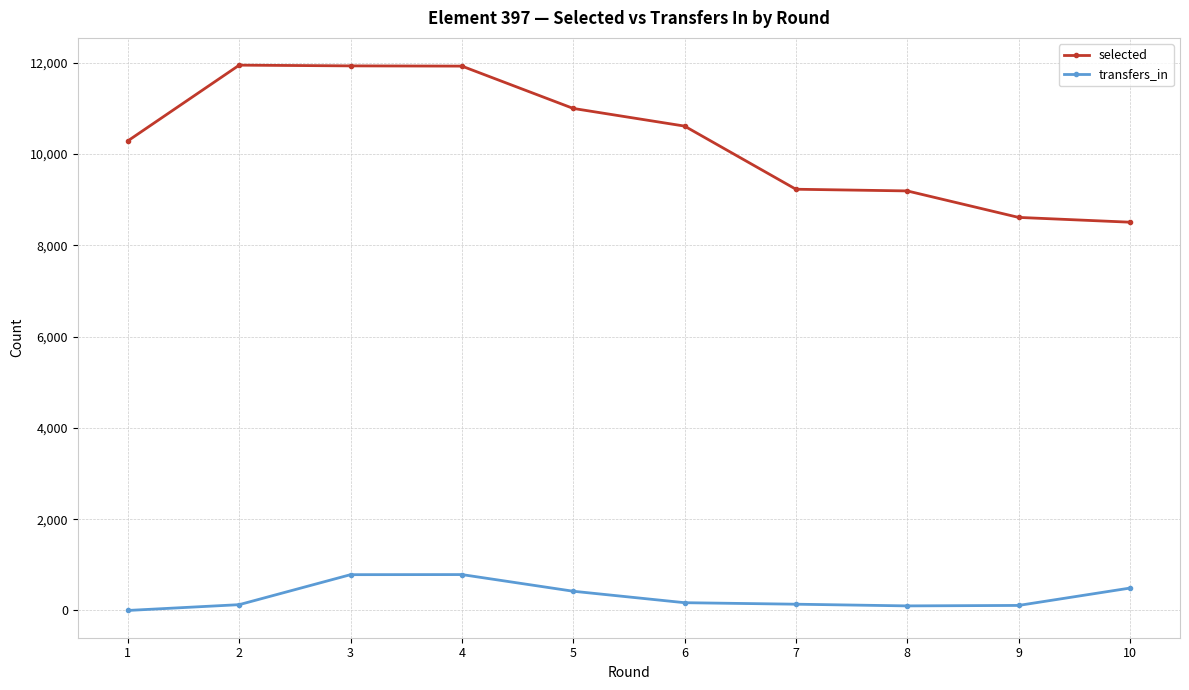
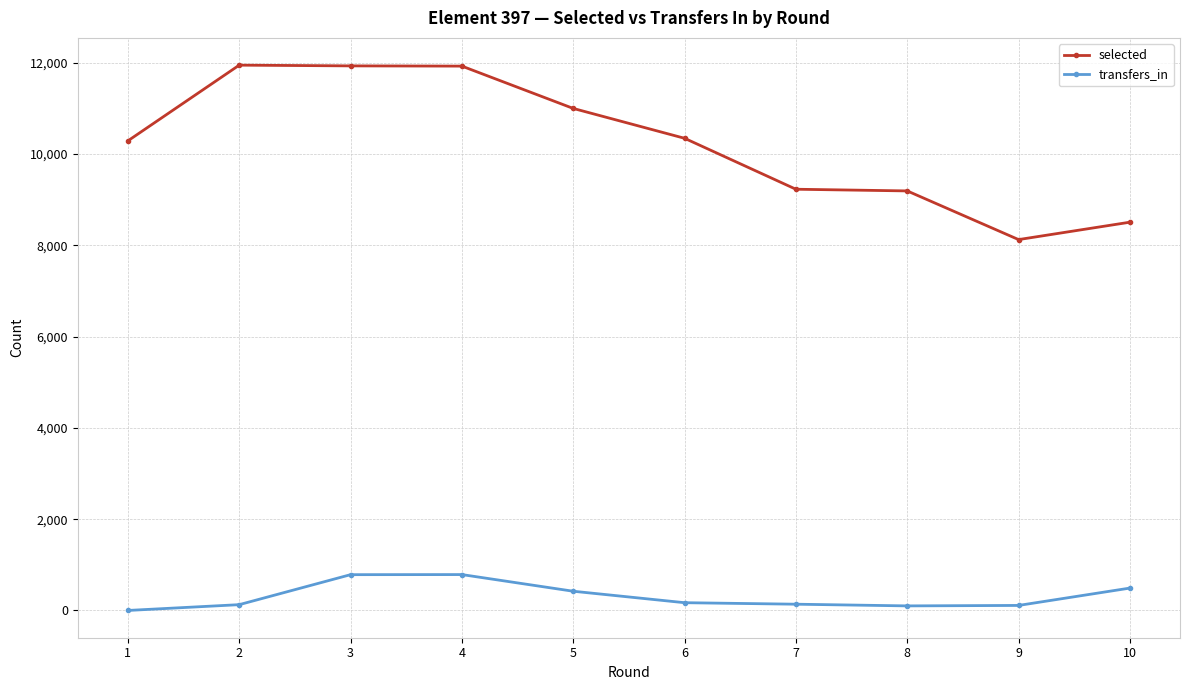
  {
    "selected": {
      "1": "10,300",
      "2": "11,900",
      "3": "11,900",
      "4": "11,900",
      "5": "11,000",
-     "6": "10,600",
+     "6": "10,300",
      "7": "9,200",
      "8": "9,200",
-     "9": "8,600",
+     "9": "8,100",
      "10": "8,500"
    },
    "transfers_in": {
      "1": "0",
      "2": "100",
      "3": "800",
      "4": "800",
      "5": "400",
      "6": "200",
      "7": "100",
      "8": "100",
      "9": "100",
      "10": "500"
    }
  }
